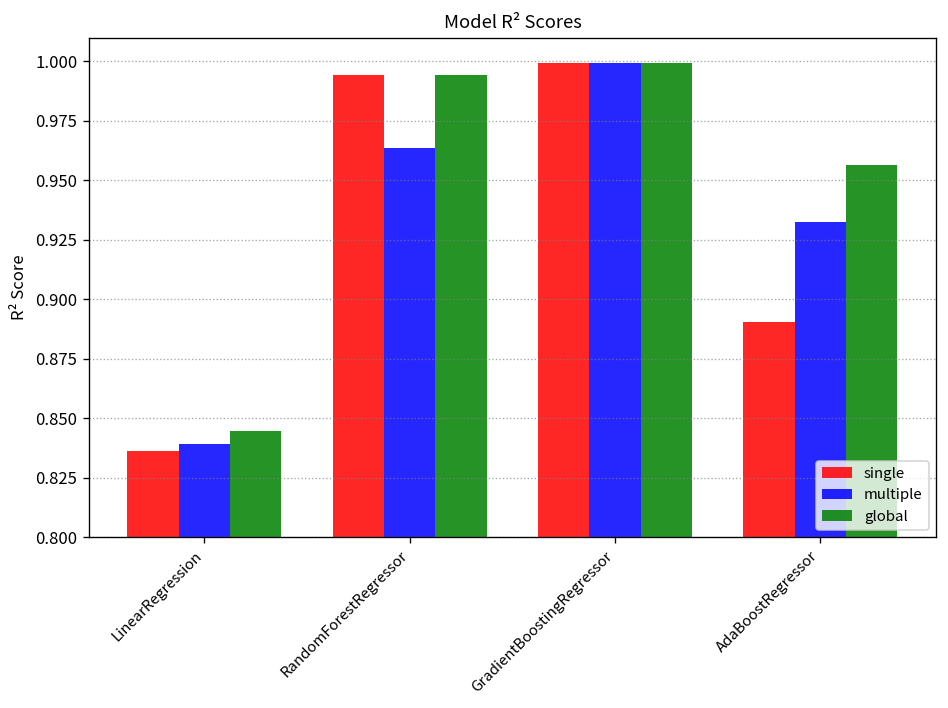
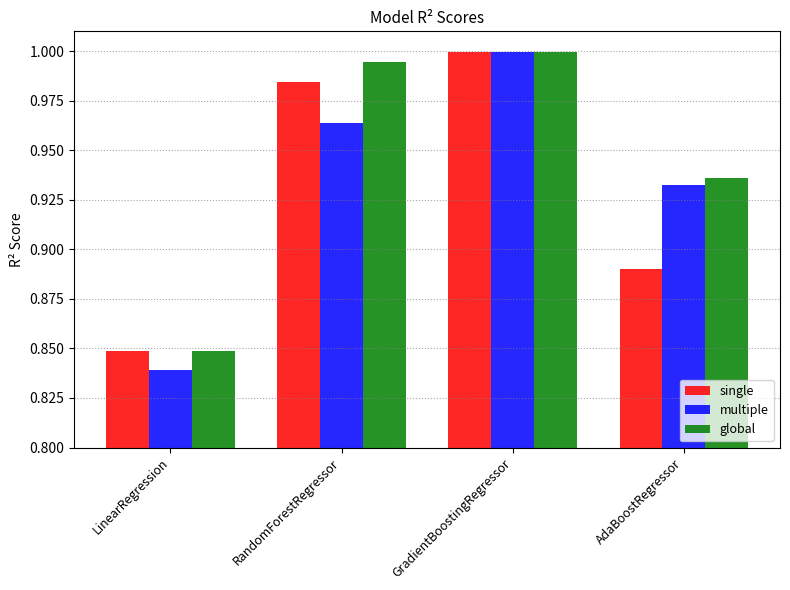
  {
    "single": {
-     "LinearRegression": 0.836,
-     "RandomForestRegressor": 0.994,
+     "LinearRegression": 0.849,
+     "RandomForestRegressor": 0.985,
      "GradientBoostingRegressor": 0.999,
      "AdaBoostRegressor": 0.890
    },
    "multiple": {
      "LinearRegression": 0.839,
      "RandomForestRegressor": 0.964,
      "GradientBoostingRegressor": 0.999,
      "AdaBoostRegressor": 0.932
    },
    "global": {
-     "LinearRegression": 0.844,
+     "LinearRegression": 0.849,
      "RandomForestRegressor": 0.994,
      "GradientBoostingRegressor": 0.999,
-     "AdaBoostRegressor": 0.957
+     "AdaBoostRegressor": 0.936
    }
  }
